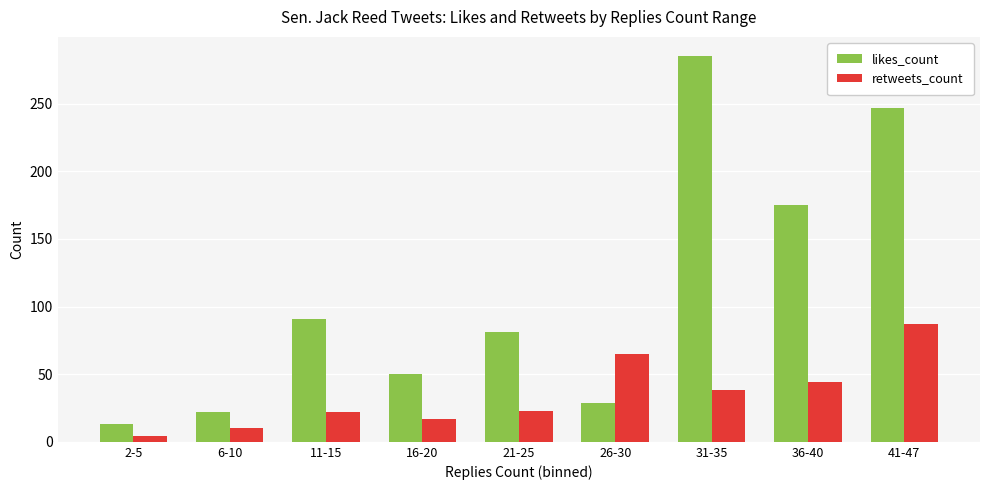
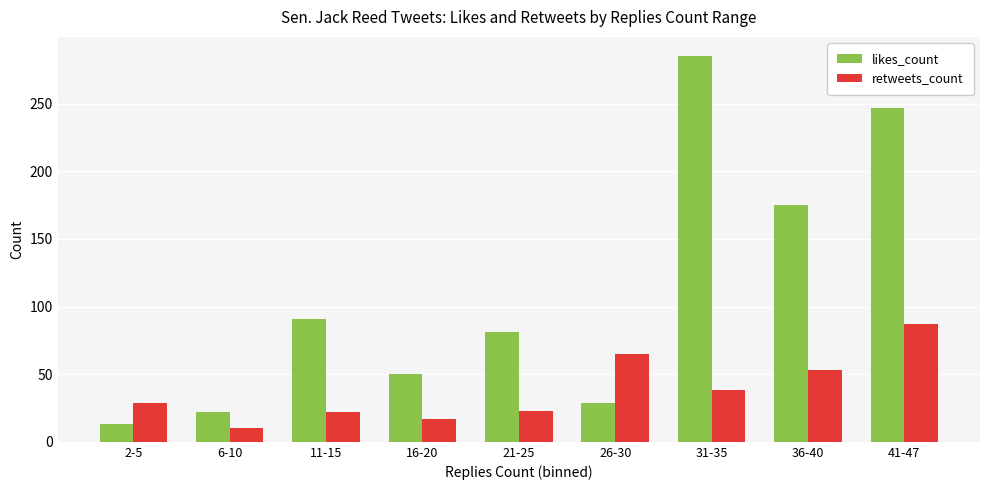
  {
    "likes_count": {
      "2-5": 13,
      "6-10": 22,
      "11-15": 91,
      "16-20": 50,
      "21-25": 81,
      "26-30": 29,
      "31-35": 285,
      "36-40": 175,
      "41-47": 247
    },
    "retweets_count": {
-     "2-5": 4,
+     "2-5": 29,
      "6-10": 10,
      "11-15": 22,
      "16-20": 17,
      "21-25": 23,
      "26-30": 65,
      "31-35": 38,
-     "36-40": 44,
+     "36-40": 53,
      "41-47": 87
    }
  }
